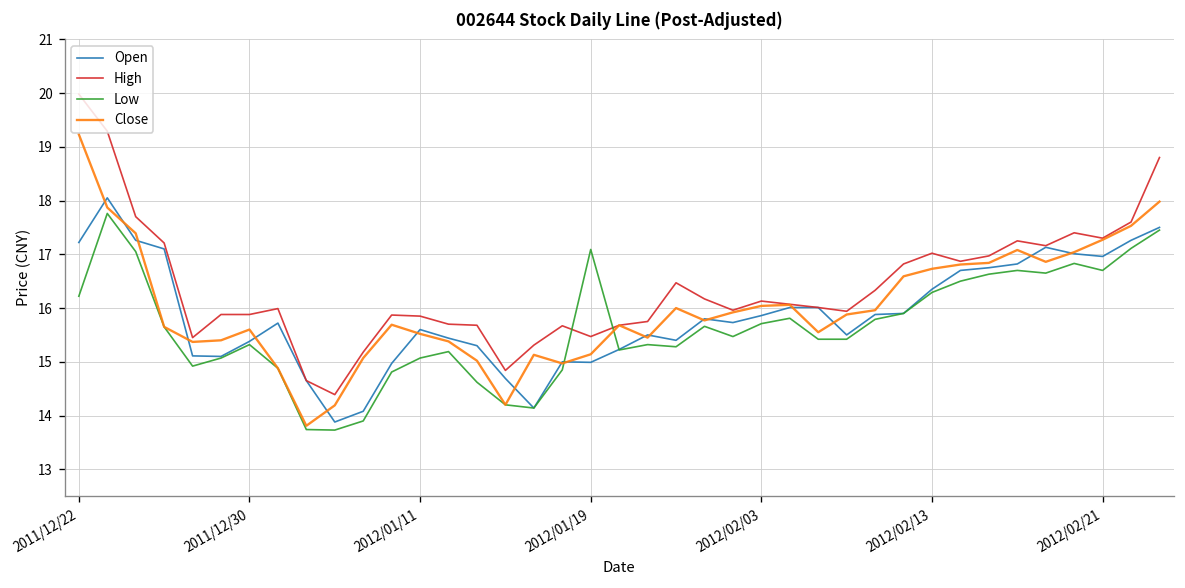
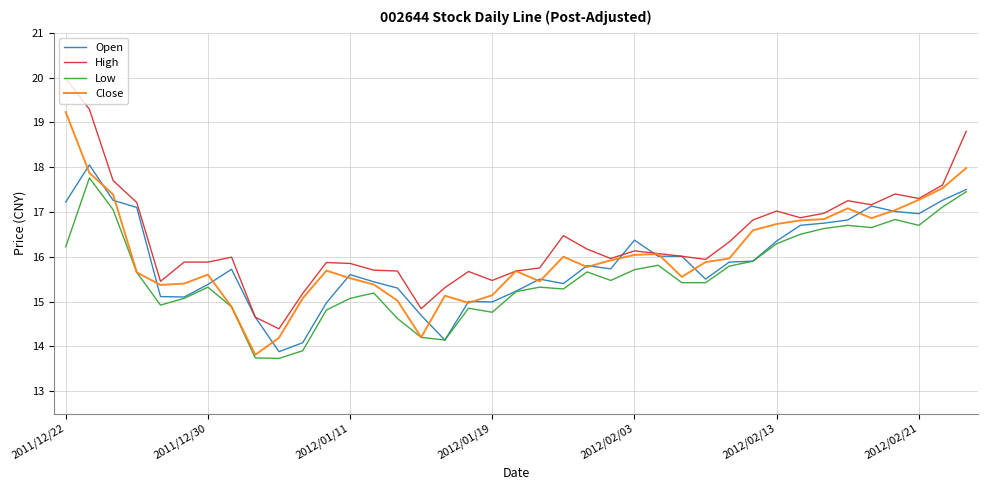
  {
    "Open": {
      "2011/12/22": 17.2,
      "2011/12/30": 15.4,
      "2012/01/11": 15.6,
      "2012/01/19": 15.0,
-     "2012/02/03": 15.9,
+     "2012/02/03": 16.4,
      "2012/02/13": 16.4,
      "2012/02/21": 17.0
    },
    "High": {
      "2011/12/30": 15.9,
      "2012/01/11": 15.9,
      "2012/01/19": 15.5,
      "2012/02/03": 16.1,
      "2012/02/13": 17.0
    },
    "Low": {
      "2011/12/22": 16.2,
      "2011/12/30": 15.3,
      "2012/01/11": 15.1,
-     "2012/01/19": 17.1,
+     "2012/01/19": 14.8,
      "2012/02/03": 15.7,
      "2012/02/13": 16.3,
      "2012/02/21": 16.7
    },
    "Close": {
      "2011/12/22": 19.2,
      "2011/12/30": 15.6,
      "2012/01/11": 15.5,
      "2012/01/19": 15.1,
      "2012/02/03": 16.0,
      "2012/02/13": 16.7
    }
  }
